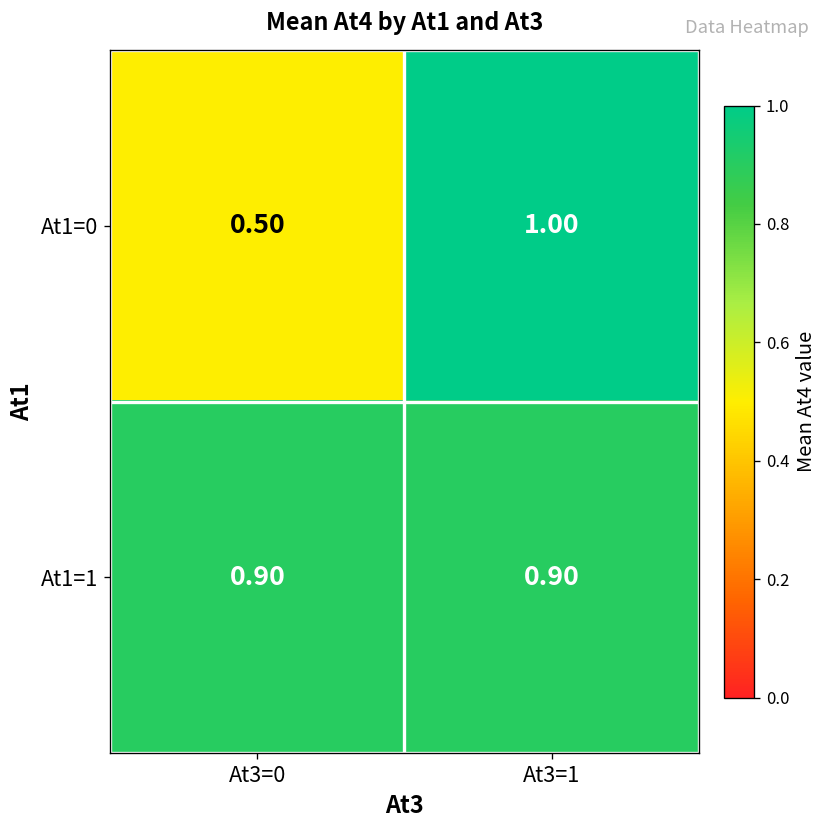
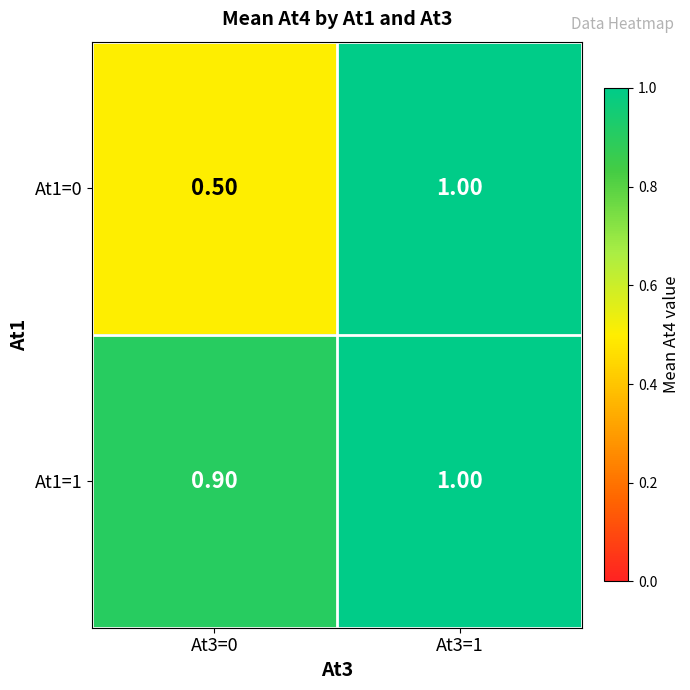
  {
    "At1=0": {
      "At3=0": 0.50,
      "At3=1": 1.00
    },
    "At1=1": {
      "At3=0": 0.90,
-     "At3=1": 0.90
+     "At3=1": 1.00
    }
  }
